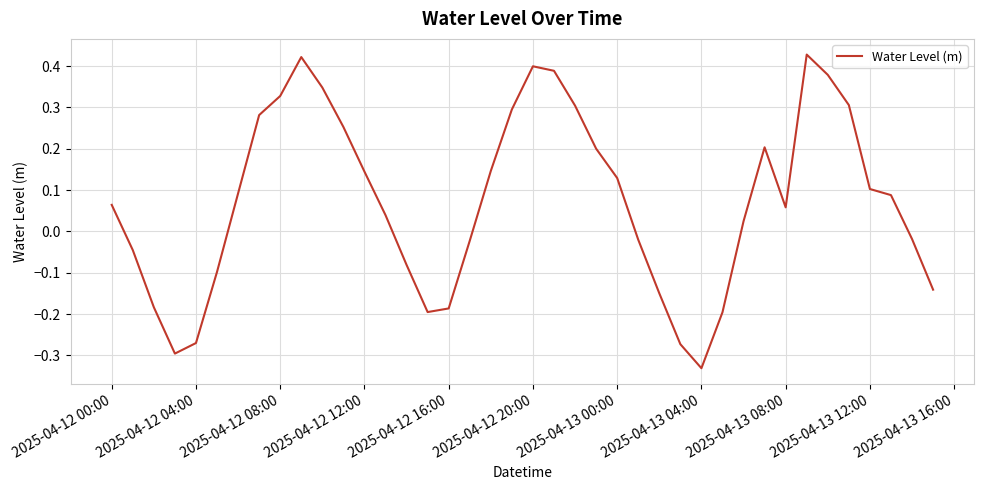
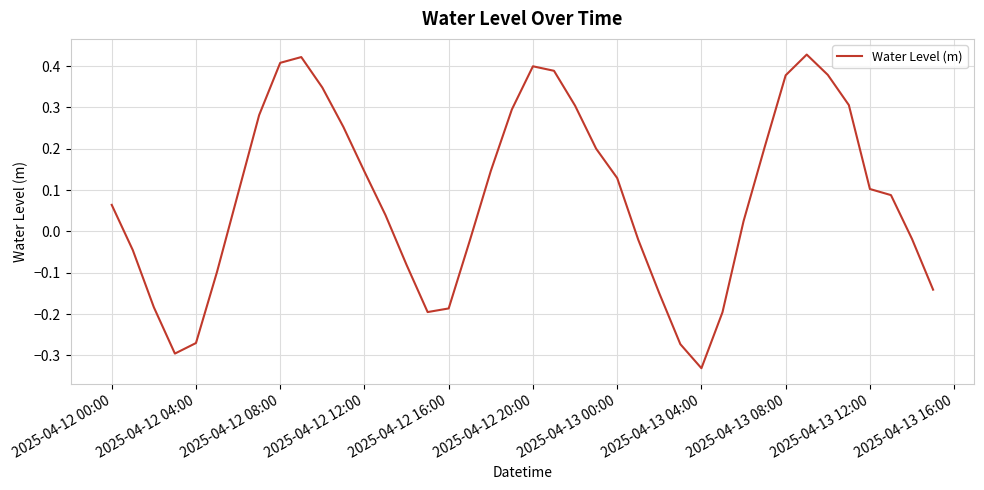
  {
    "2025-04-12 00:00": 0.06,
    "2025-04-12 04:00": -0.27,
-   "2025-04-12 08:00": 0.33,
+   "2025-04-12 08:00": 0.41,
    "2025-04-12 12:00": 0.14,
    "2025-04-12 16:00": -0.19,
    "2025-04-12 20:00": 0.40,
    "2025-04-13 00:00": 0.13,
    "2025-04-13 04:00": -0.33,
-   "2025-04-13 08:00": 0.06,
+   "2025-04-13 08:00": 0.38,
    "2025-04-13 12:00": 0.10
  }
